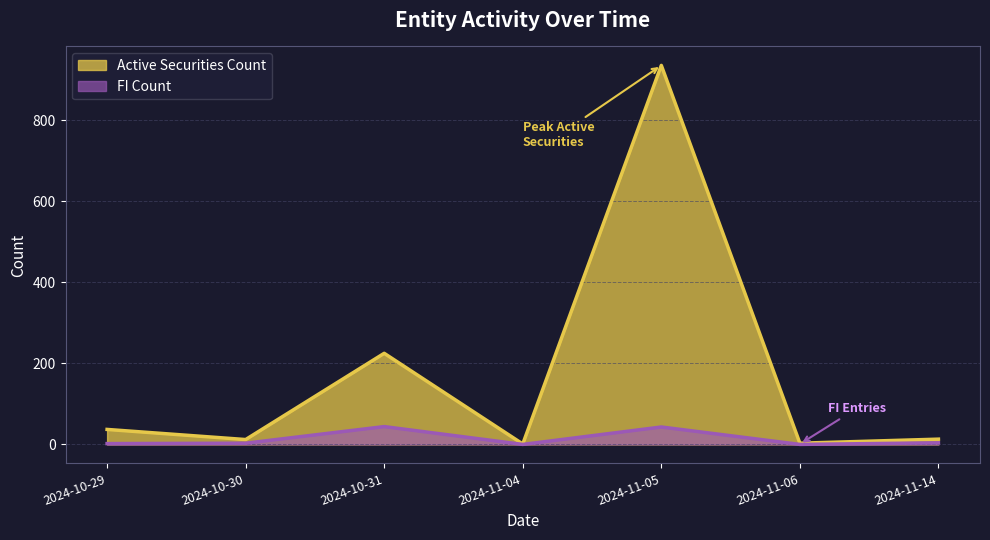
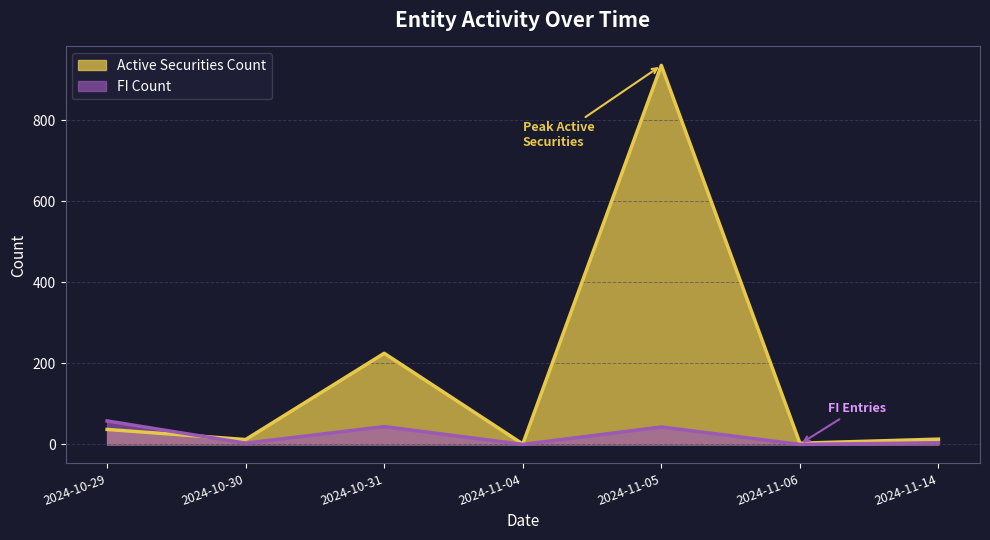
  {
    "Active Securities Count": {
      "2024-10-29": 40,
      "2024-10-30": 10,
      "2024-10-31": 230,
      "2024-11-05": 940,
      "2024-11-14": 10
    },
    "FI Count": {
-     "2024-10-29": 0,
+     "2024-10-29": 60,
      "2024-10-30": 0,
      "2024-10-31": 40,
      "2024-11-05": 40,
      "2024-11-14": 0
    }
  }
